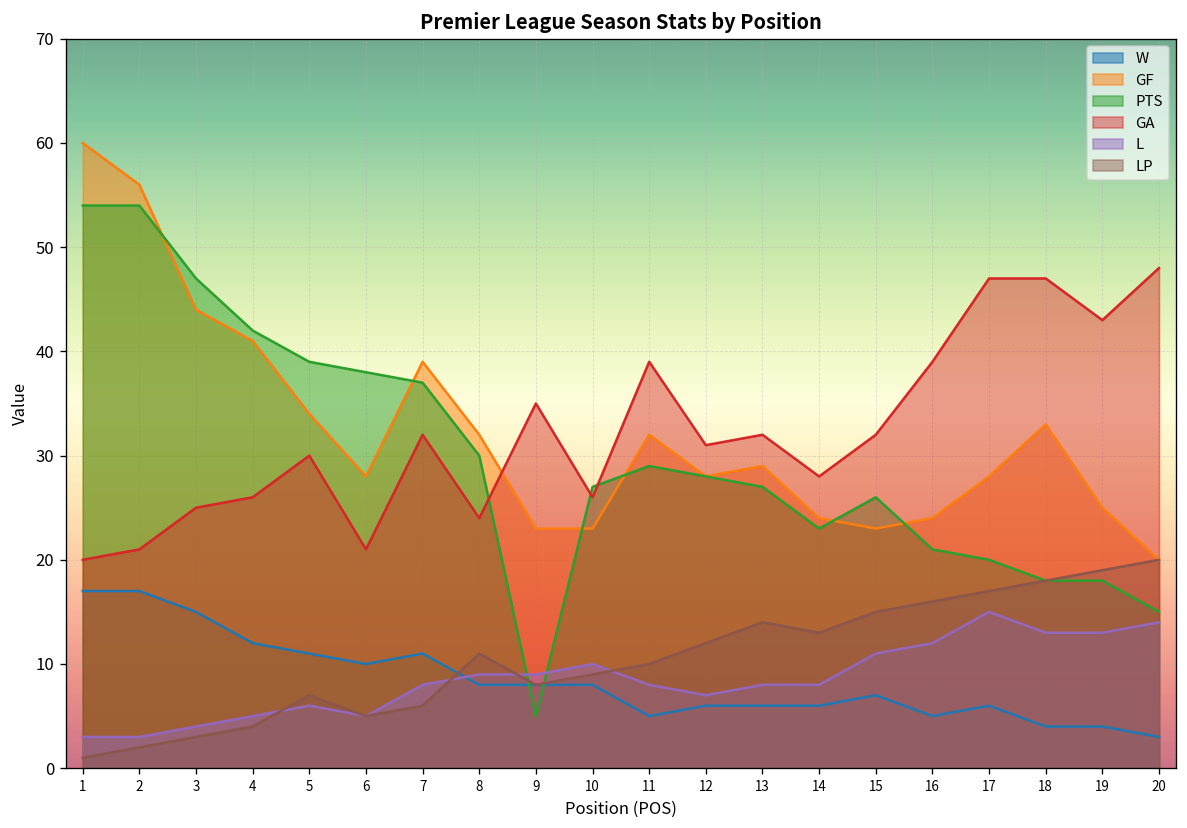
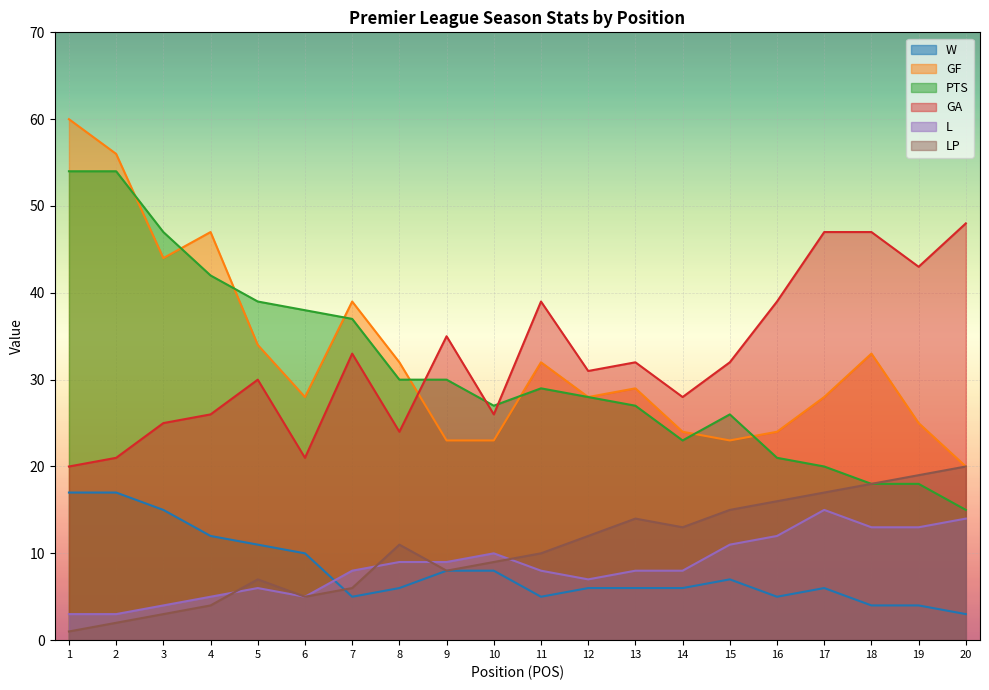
  {
    "W": {
      "1": 17,
      "2": 17,
      "3": 15,
      "4": 12,
      "5": 11,
      "6": 10,
-     "7": 11,
-     "8": 8,
+     "7": 5,
+     "8": 6,
      "10": 8,
      "11": 5,
      "12": 6,
      "13": 6,
      "14": 6,
      "15": 7,
      "16": 5,
      "17": 6,
      "18": 4,
      "19": 4,
      "20": 3
    },
    "GF": {
      "1": 60,
      "2": 56,
      "3": 44,
-     "4": 41,
+     "4": 47,
      "5": 34,
      "6": 28,
      "7": 39,
      "8": 32,
      "9": 23,
      "10": 23,
      "11": 32,
      "13": 29,
      "14": 24,
      "15": 23,
      "16": 24,
      "17": 28,
      "18": 33,
      "19": 25
    },
    "PTS": {
      "1": 54,
      "2": 54,
      "3": 47,
      "4": 42,
      "5": 39,
      "6": 38,
      "7": 37,
      "8": 30,
-     "9": 5,
+     "9": 30,
      "10": 27,
      "11": 29,
      "13": 27,
      "14": 23,
      "15": 26,
      "16": 21,
      "17": 20,
      "19": 18,
      "20": 15
    },
    "GA": {
      "1": 20,
      "2": 21,
      "3": 25,
      "4": 26,
      "5": 30,
      "6": 21,
-     "7": 32,
+     "7": 33,
      "8": 24,
      "9": 35,
      "10": 26,
      "11": 39,
      "12": 31,
      "13": 32,
      "14": 28,
      "15": 32,
      "16": 39,
      "17": 47,
      "18": 47,
      "19": 43,
      "20": 48
    },
    "L": {
      "1": 3,
      "2": 3,
      "3": 4,
      "4": 5,
      "5": 6,
      "7": 8,
      "8": 9,
      "9": 9,
      "10": 10,
      "11": 8,
      "12": 7,
      "13": 8,
      "14": 8,
      "15": 11,
      "16": 12,
      "17": 15,
      "18": 13,
      "19": 13,
      "20": 14
    },
    "LP": {
      "1": 1,
      "2": 2,
      "3": 3,
      "4": 4,
      "5": 7,
      "7": 6,
      "8": 11,
      "10": 9,
      "11": 10,
      "12": 12,
      "13": 14,
      "14": 13,
      "15": 15,
      "16": 16,
      "17": 17,
      "19": 19
    }
  }
